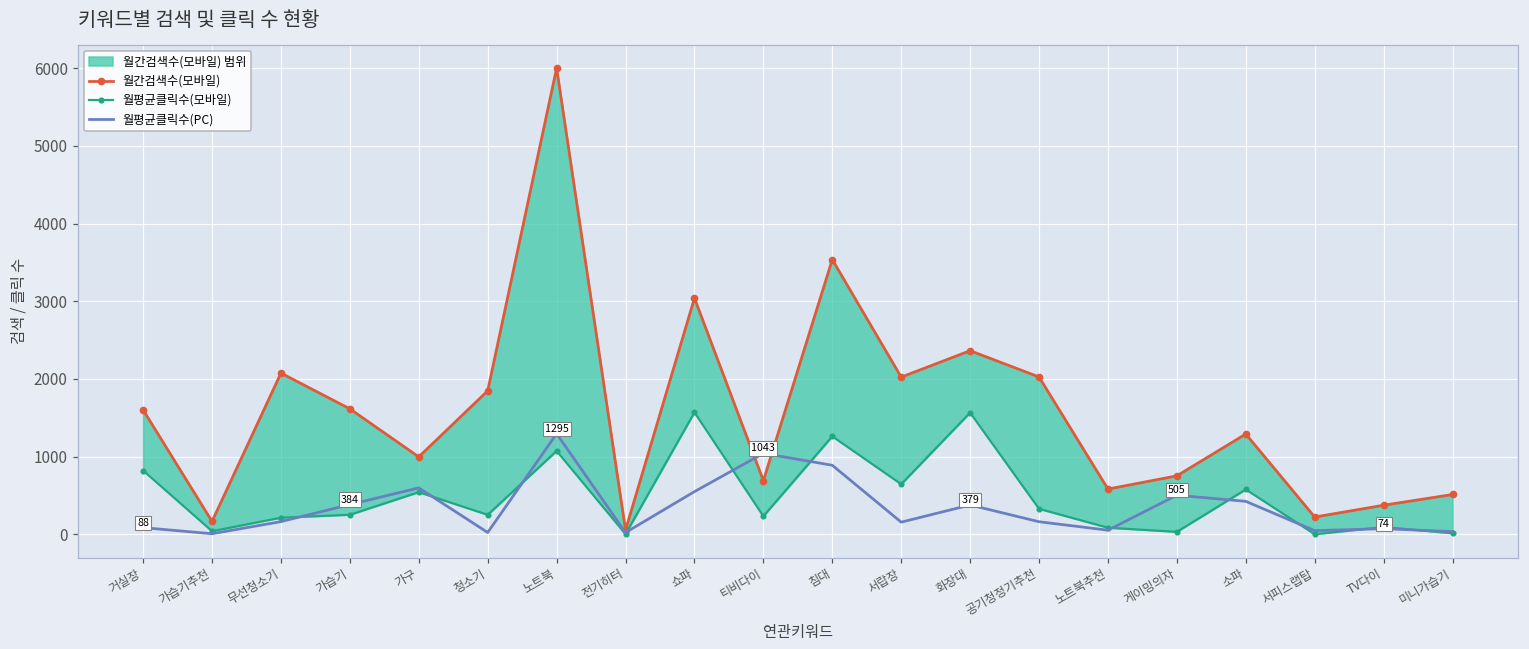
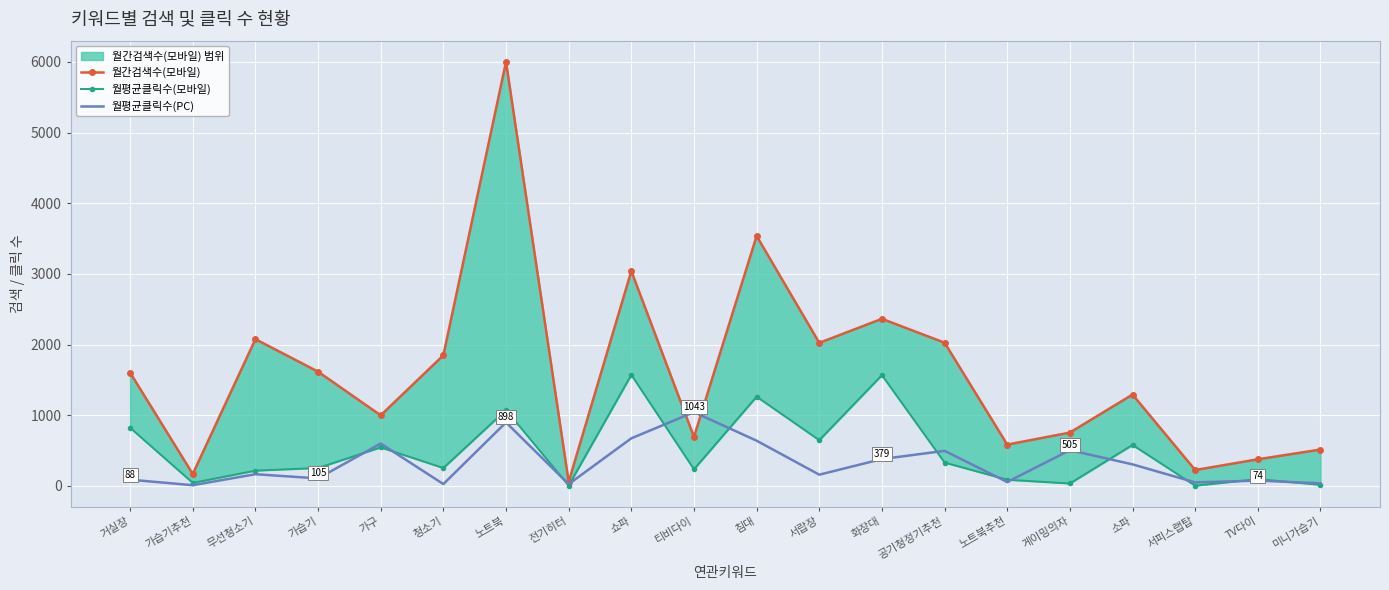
  {
    "월평균클릭수(PC)": {
-     "가습기": 384,
-     "노트북": 1295,
-     "쇼파": 600,
-     "침대": 900,
-     "공기청정기추천": 200,
-     "소파": 400
+     "가습기": 105,
+     "노트북": 898,
+     "쇼파": 700,
+     "침대": 600,
+     "공기청정기추천": 500,
+     "소파": 300
    }
  }
